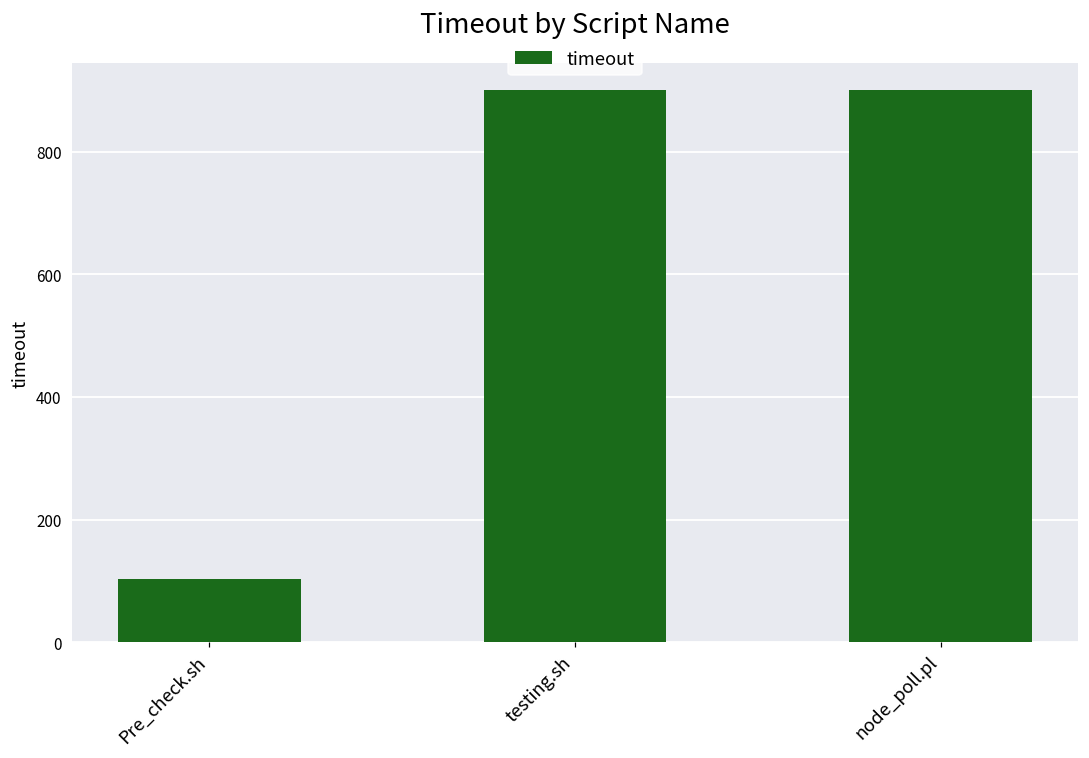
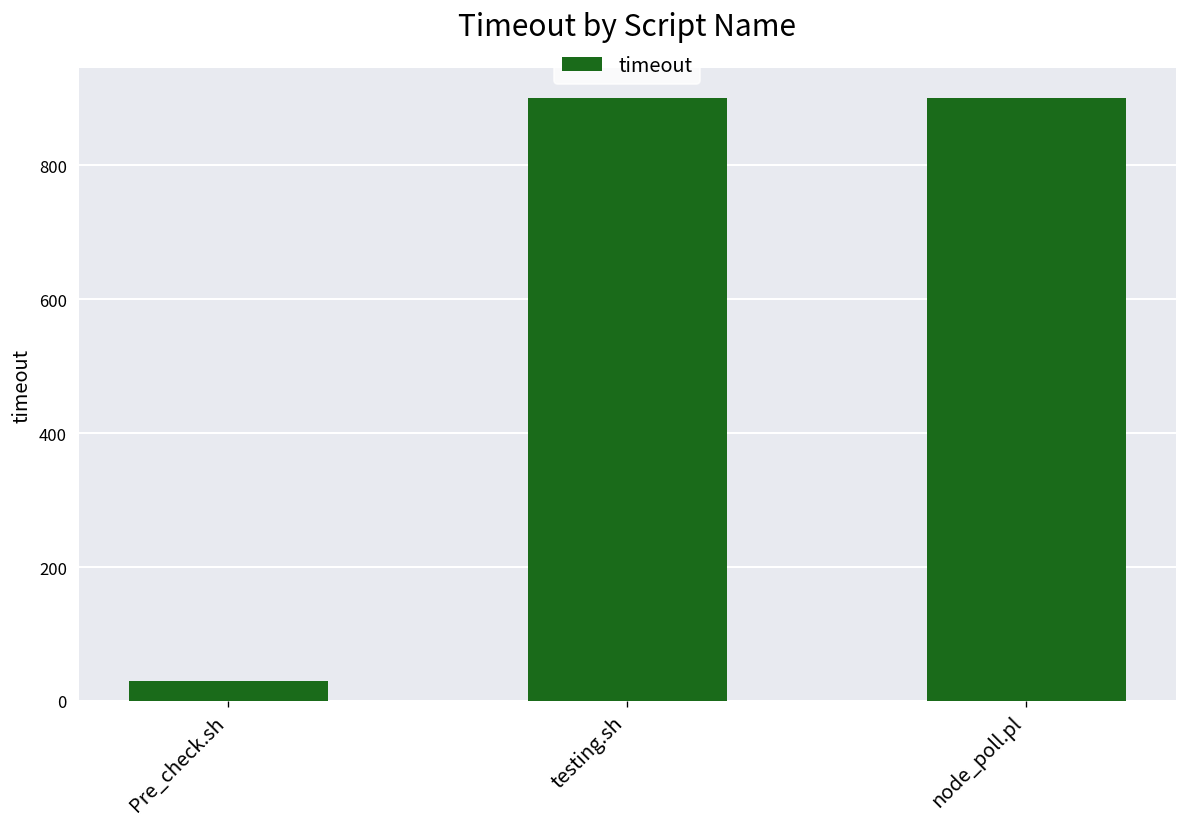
  {
-   "Pre_check.sh": 100,
+   "Pre_check.sh": 30,
    "testing.sh": 900,
    "node_poll.pl": 900
  }
